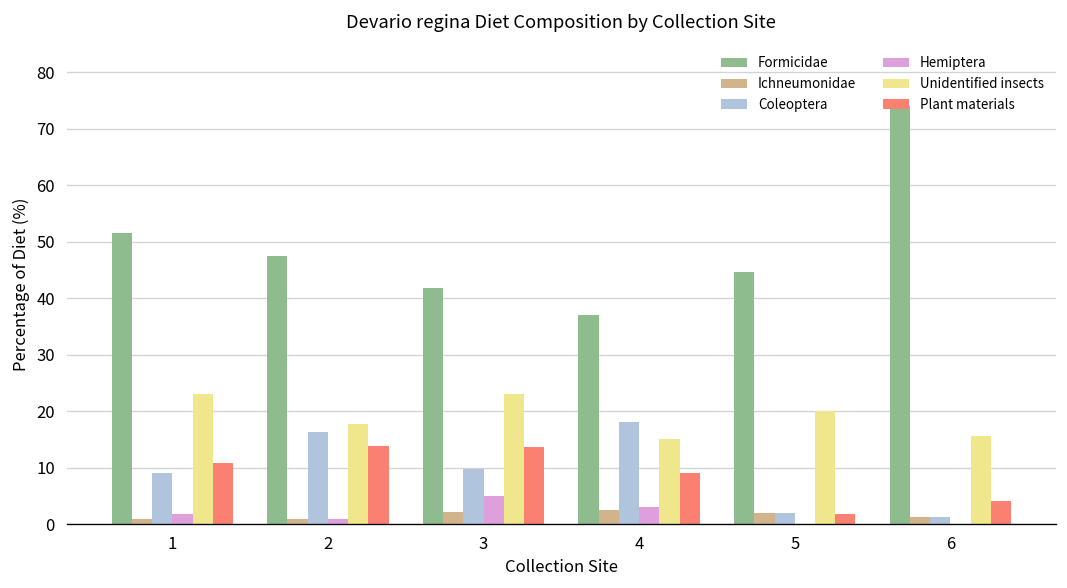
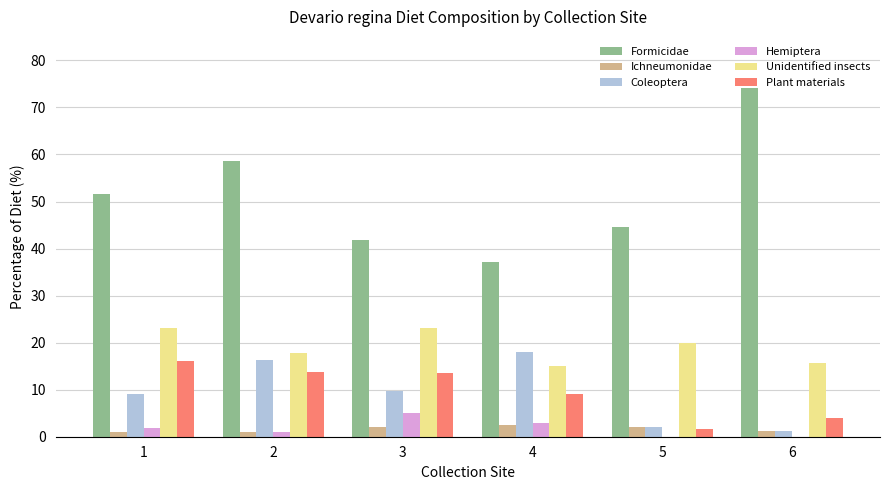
  {
    "Formicidae": {
      "1": 52,
-     "2": 48,
+     "2": 59,
      "3": 42,
      "4": 37,
      "5": 45,
      "6": 74
    },
    "Plant materials": {
-     "1": 11,
+     "1": 16,
      "2": 14,
      "3": 14,
      "4": 9,
      "5": 2,
      "6": 4
    }
  }
